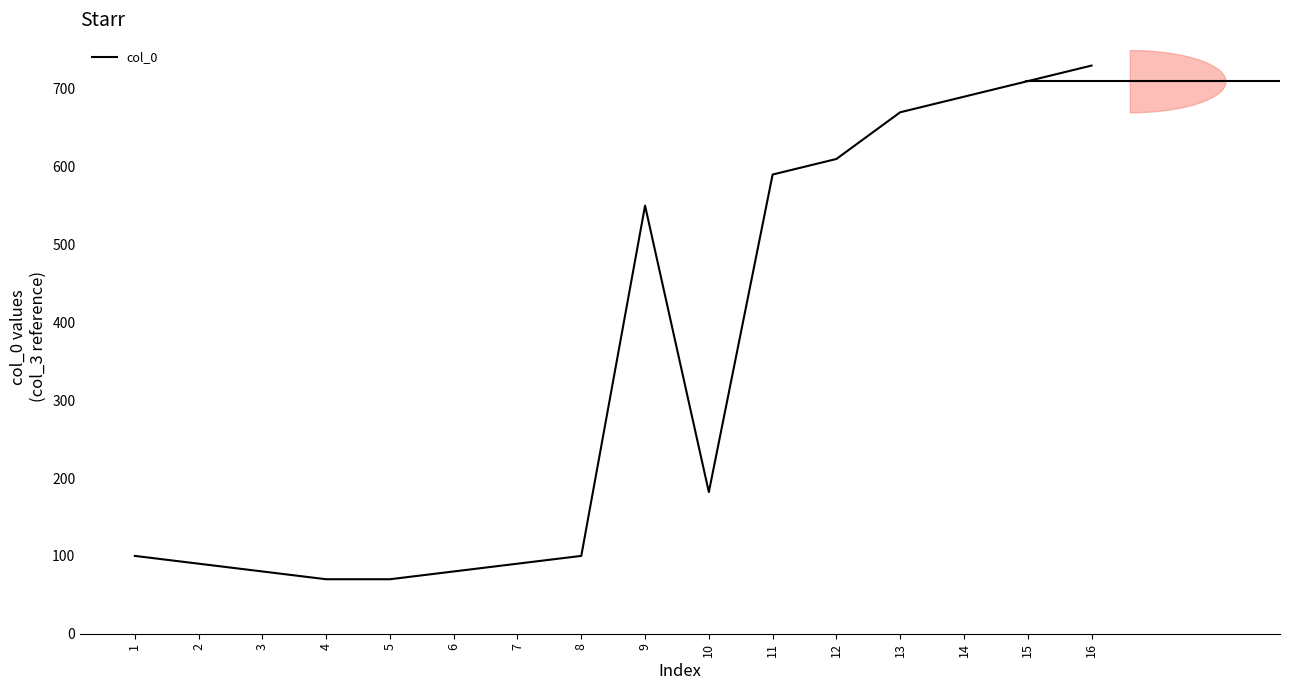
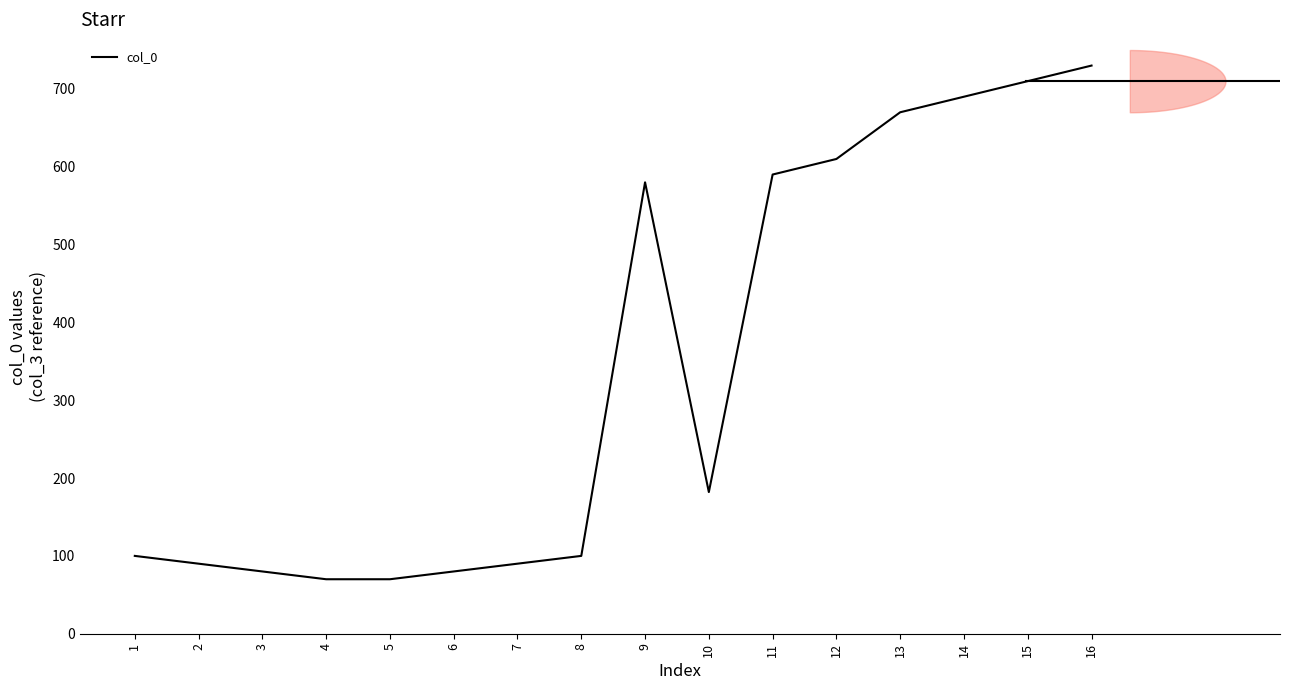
  {
    "1": 100,
    "2": 90,
    "3": 80,
    "4": 70,
    "5": 70,
    "6": 80,
    "7": 90,
    "8": 100,
-   "9": 550,
+   "9": 580,
    "10": 180,
    "11": 590,
    "12": 610,
    "13": 670,
    "14": 690,
    "15": 710,
    "16": 730
  }
